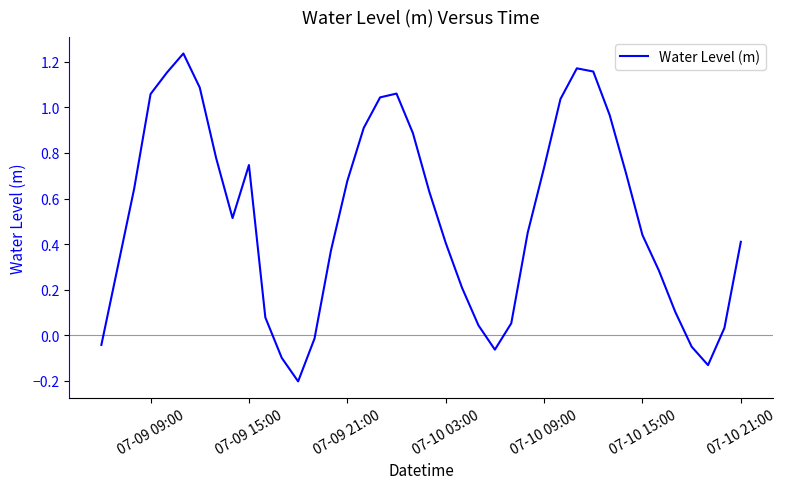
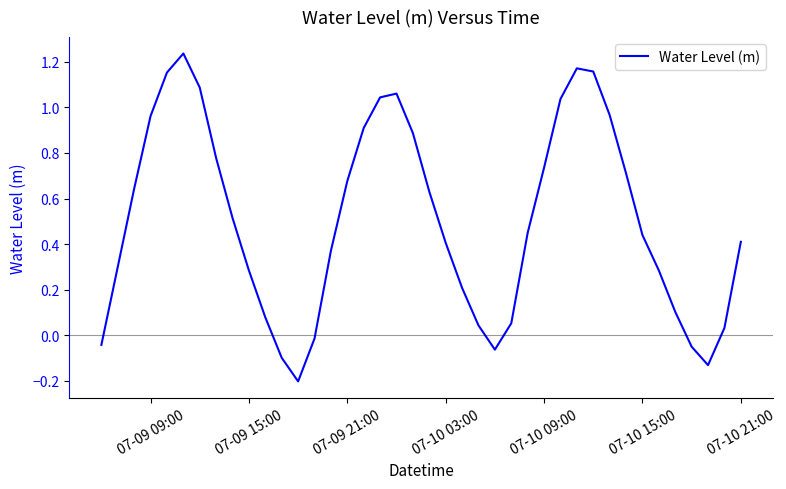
  {
-   "07-09 09:00": 1.06,
-   "07-09 15:00": 0.75,
+   "07-09 09:00": 0.96,
+   "07-09 15:00": 0.28,
    "07-09 21:00": 0.68,
    "07-10 03:00": 0.41,
    "07-10 09:00": 0.74,
    "07-10 15:00": 0.44,
    "07-10 21:00": 0.41
  }
